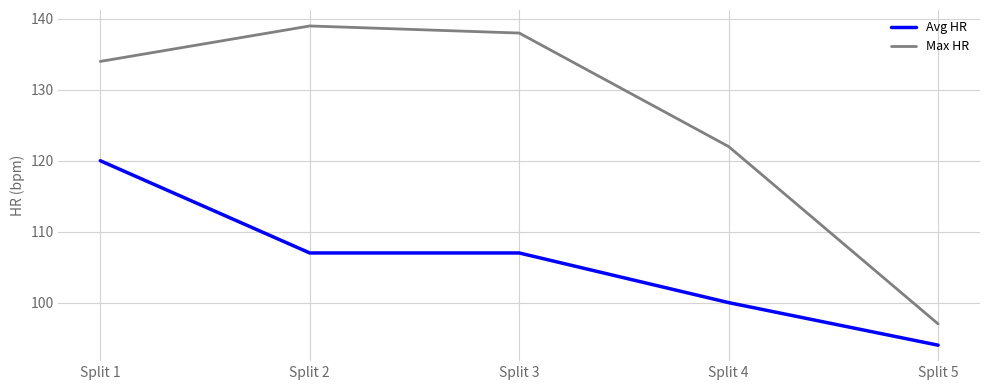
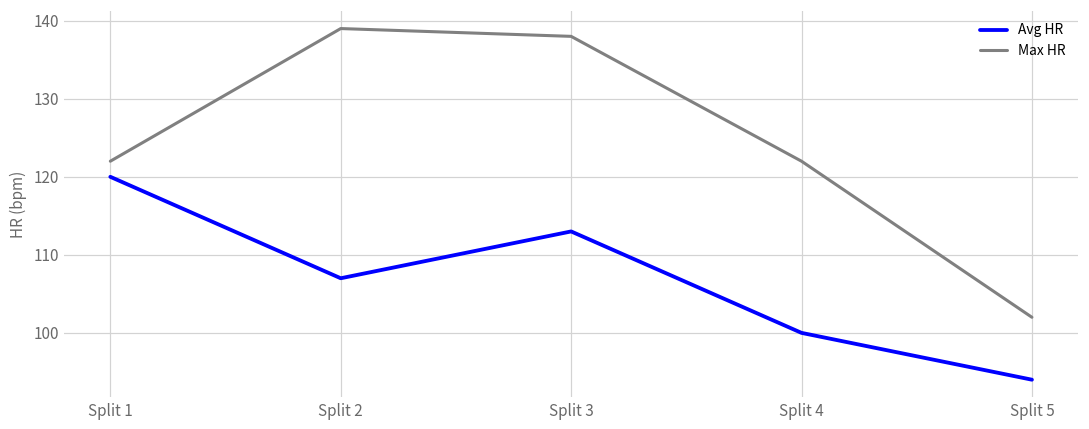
  {
    "Avg HR": {
      "Split 1": 120,
      "Split 2": 107,
-     "Split 3": 107,
+     "Split 3": 113,
      "Split 4": 100,
      "Split 5": 94
    },
    "Max HR": {
-     "Split 1": 134,
+     "Split 1": 122,
      "Split 2": 139,
      "Split 3": 138,
      "Split 4": 122,
-     "Split 5": 97
+     "Split 5": 102
    }
  }
